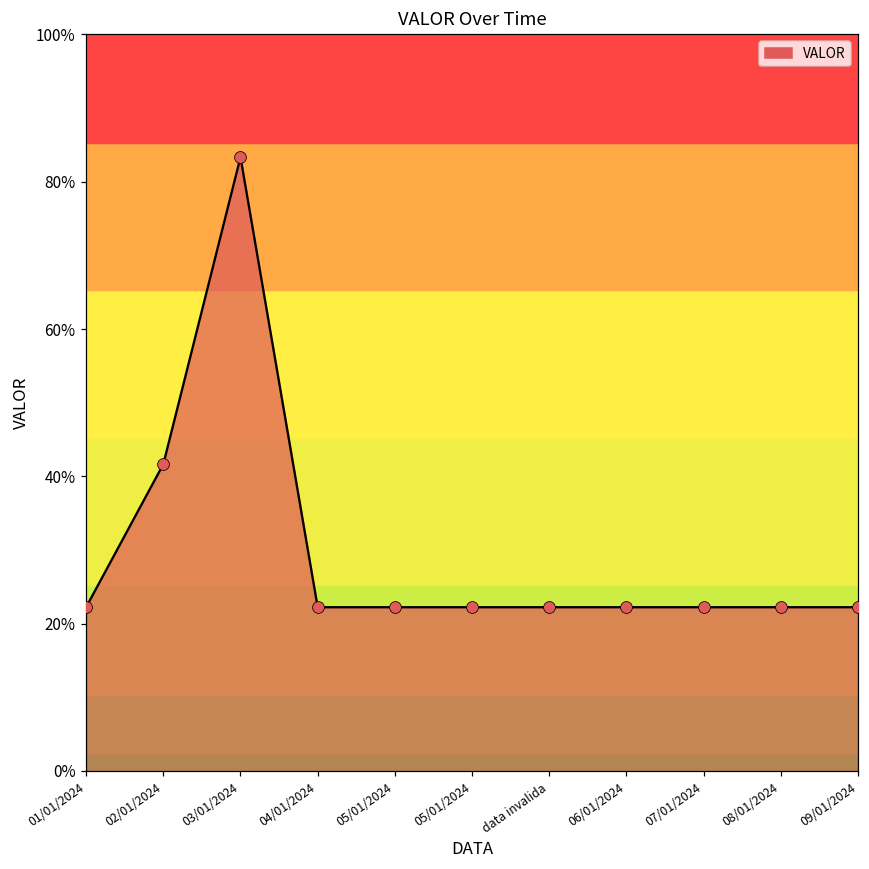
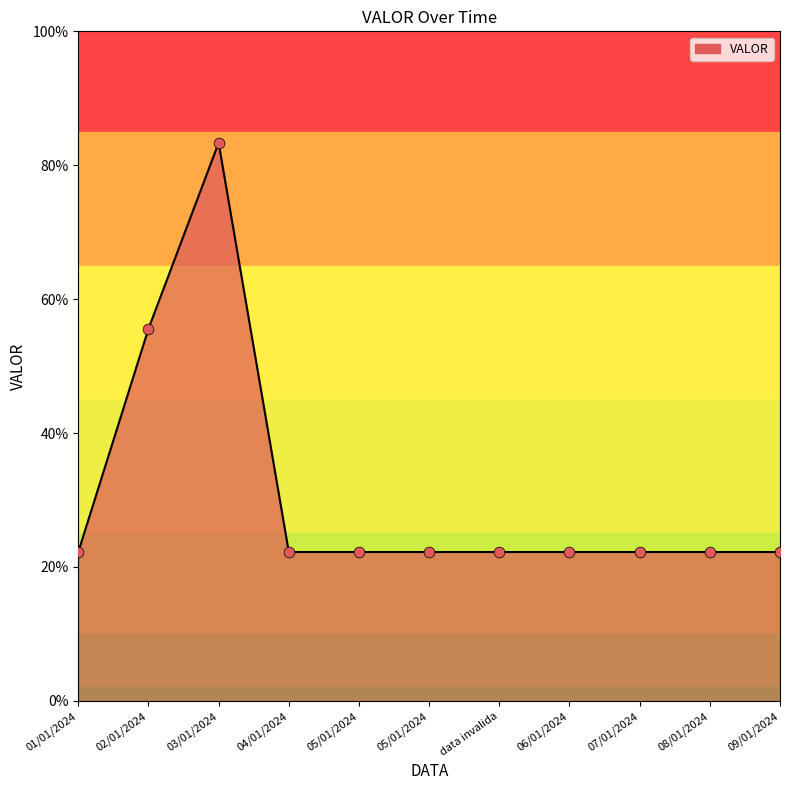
  {
    "01/01/2024": "22%",
-   "02/01/2024": "42%",
+   "02/01/2024": "56%",
    "03/01/2024": "83%",
    "04/01/2024": "22%",
    "data invalida": "22%",
    "06/01/2024": "22%",
    "07/01/2024": "22%",
    "08/01/2024": "22%",
    "09/01/2024": "22%"
  }
